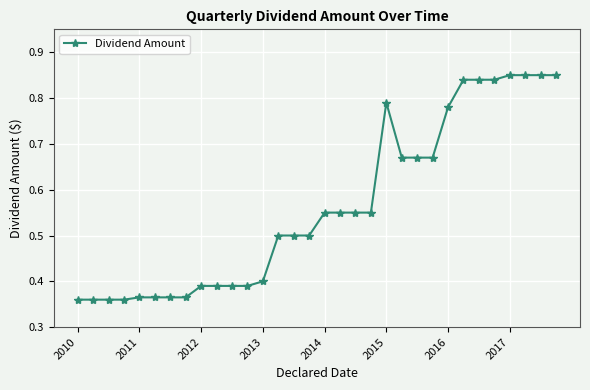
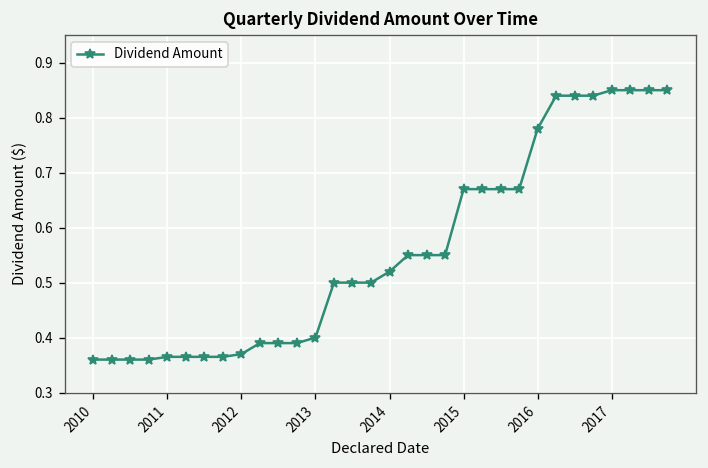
  {
    "2010": 0.36,
    "2011": 0.37,
-   "2012": 0.39,
+   "2012": 0.37,
    "2013": 0.40,
-   "2014": 0.55,
-   "2015": 0.79,
+   "2014": 0.52,
+   "2015": 0.67,
    "2016": 0.78,
    "2017": 0.85
  }
